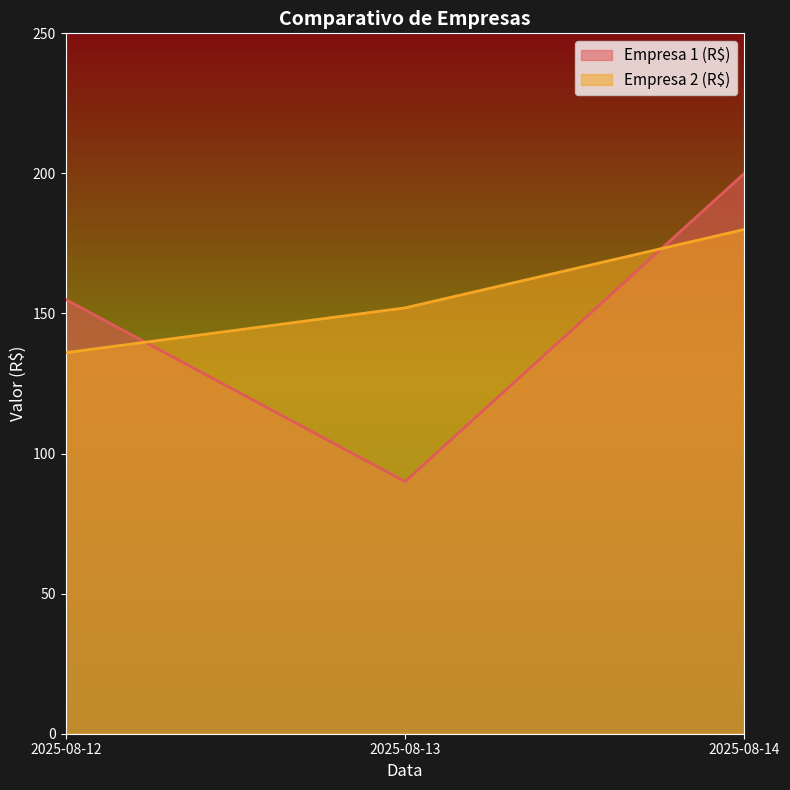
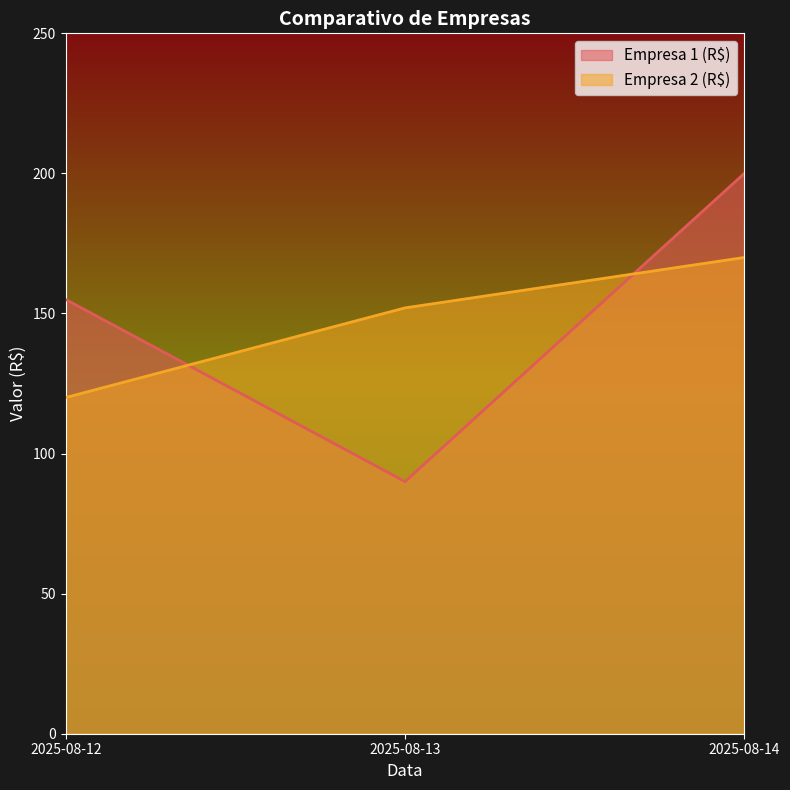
  {
    "Empresa 1 (R$)": {
      "2025-08-12": 155,
      "2025-08-13": 90,
      "2025-08-14": 200
    },
    "Empresa 2 (R$)": {
-     "2025-08-12": 136,
+     "2025-08-12": 120,
      "2025-08-13": 152,
-     "2025-08-14": 180
+     "2025-08-14": 170
    }
  }
